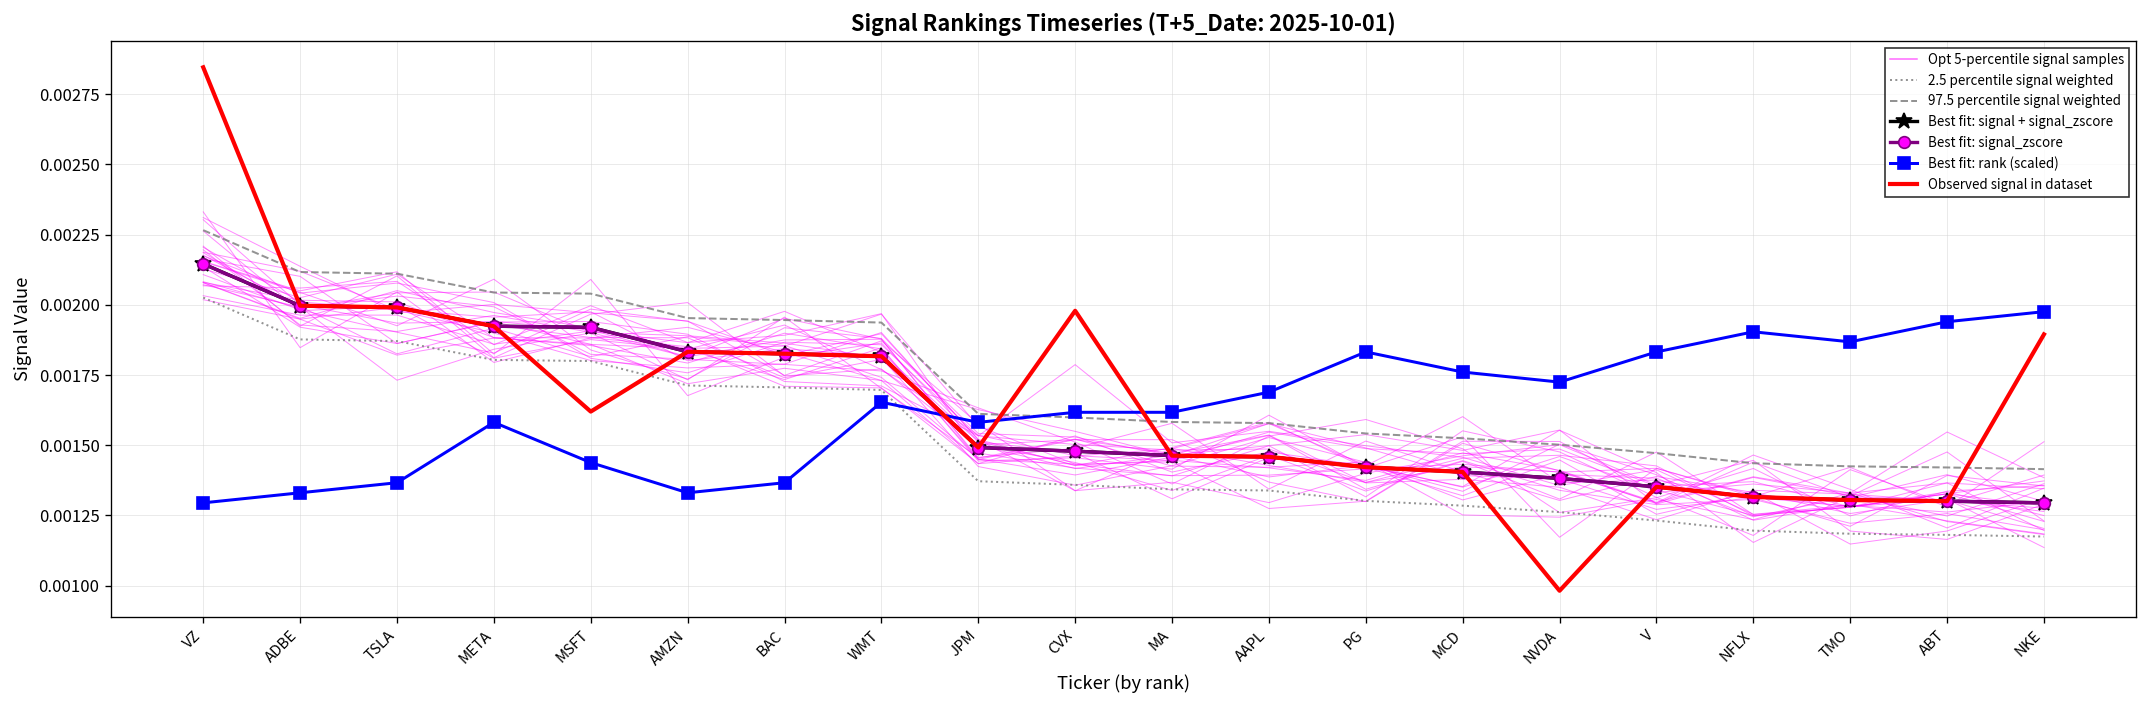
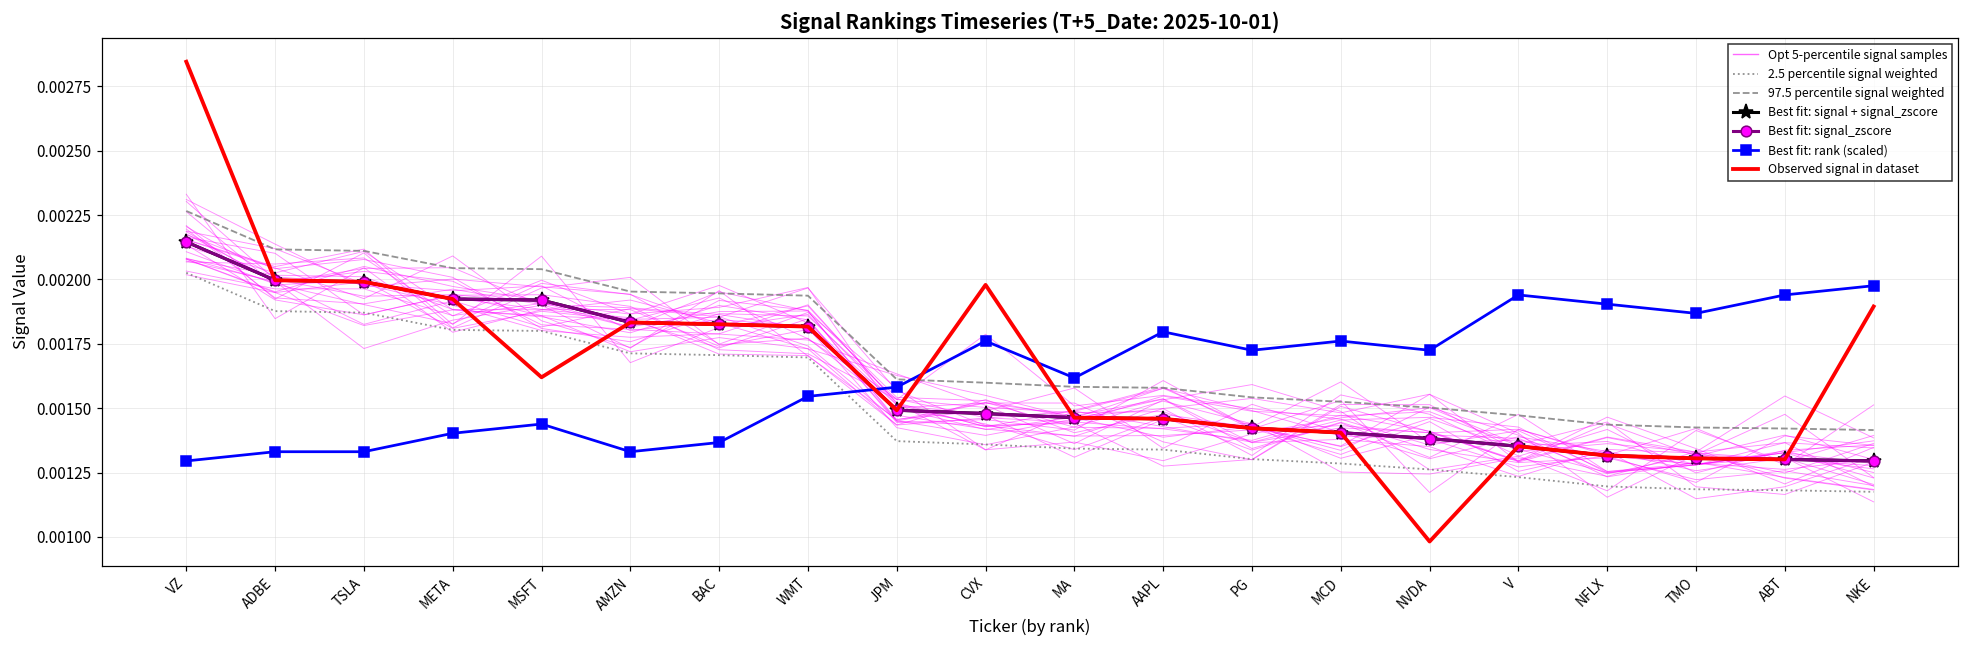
  {
    "Best fit: rank (scaled)": {
      "VZ": 0.00130,
      "ADBE": 0.00133,
-     "TSLA": 0.00137,
-     "META": 0.00158,
+     "TSLA": 0.00133,
+     "META": 0.00140,
      "MSFT": 0.00144,
      "AMZN": 0.00133,
      "BAC": 0.00137,
-     "WMT": 0.00165,
-     "CVX": 0.00162,
+     "WMT": 0.00155,
+     "CVX": 0.00176,
      "MA": 0.00162,
-     "AAPL": 0.00169,
-     "PG": 0.00183,
+     "AAPL": 0.00180,
+     "PG": 0.00172,
      "MCD": 0.00176,
      "NVDA": 0.00172,
-     "V": 0.00183,
+     "V": 0.00194,
      "NFLX": 0.00190,
      "TMO": 0.00187,
      "ABT": 0.00194,
      "NKE": 0.00198
    },
    "Observed signal in dataset": {
      "VZ": 0.00285,
      "MSFT": 0.00162,
      "CVX": 0.00198,
      "NVDA": 0.00098,
      "NKE": 0.00190
    }
  }
